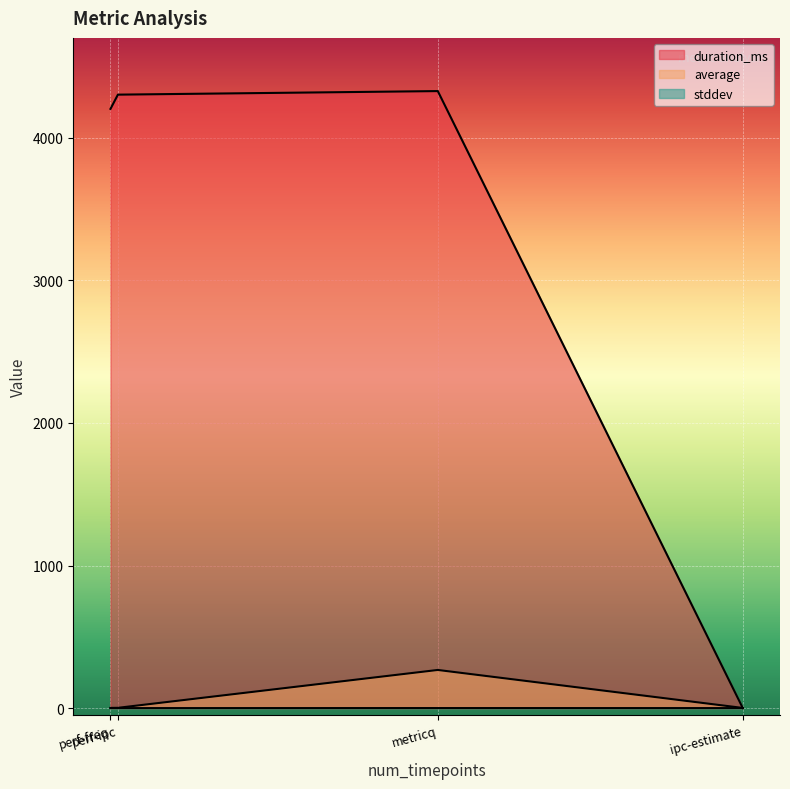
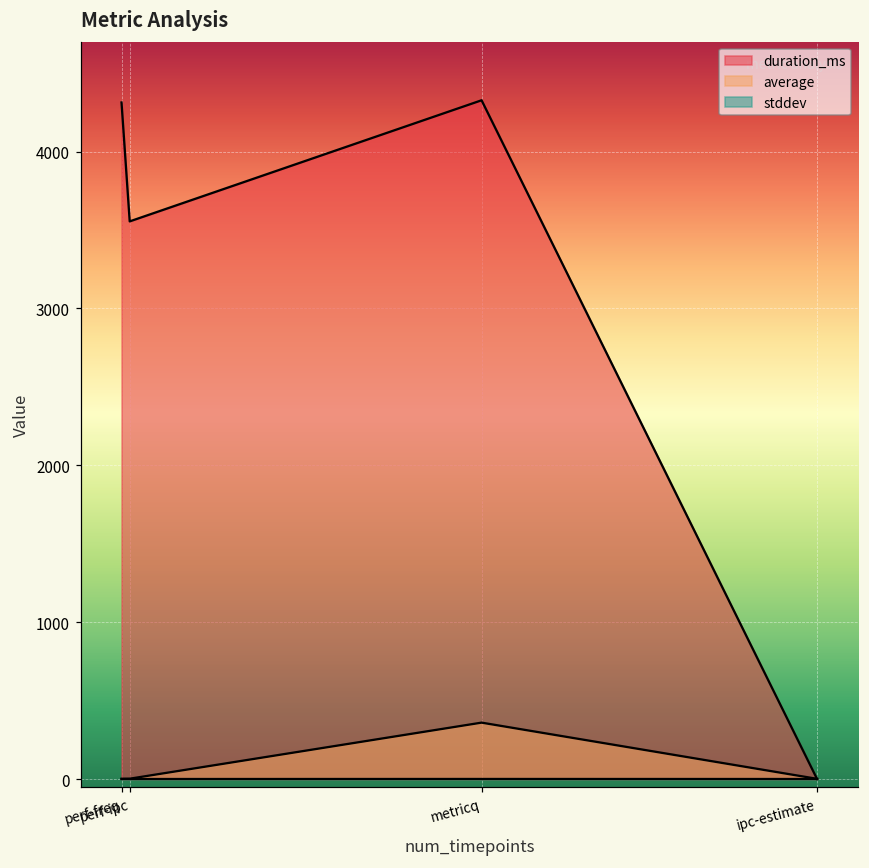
  {
    "duration_ms": {
-     "perf-freq": 4200,
-     "perf-ipc": 4300,
+     "perf-freq": 4310,
+     "perf-ipc": 3560,
      "metricq": 4330
    },
    "average": {
-     "metricq": 270
+     "metricq": 360
    },
    "stddev": {
      "metricq": 0
    }
  }
